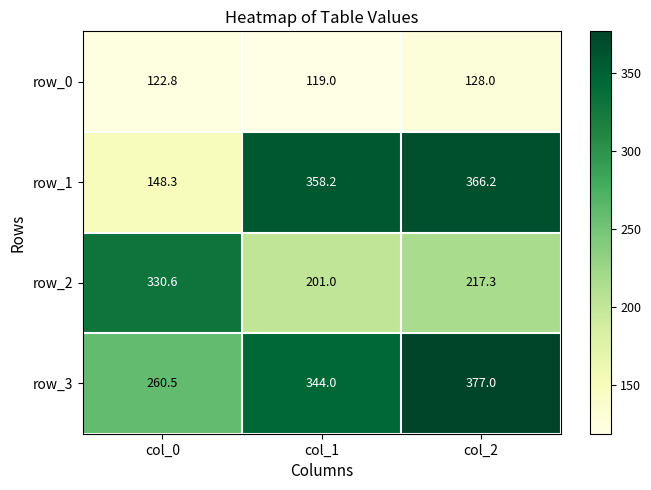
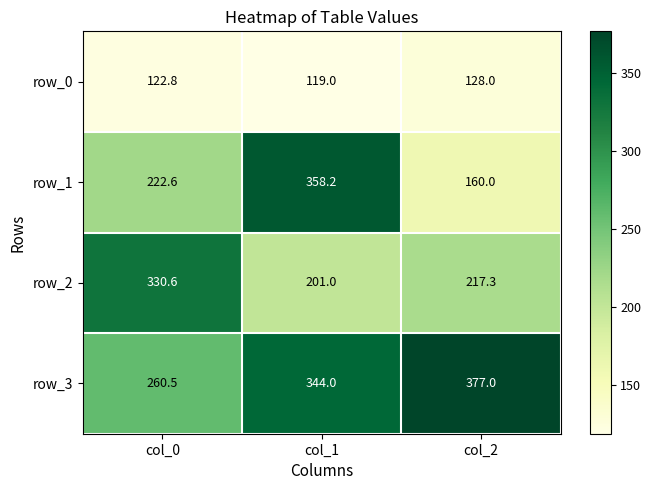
  {
    "row_0": {
      "col_0": 122.8,
      "col_1": 119.0,
      "col_2": 128.0
    },
    "row_1": {
-     "col_0": 148.3,
+     "col_0": 222.6,
      "col_1": 358.2,
-     "col_2": 366.2
+     "col_2": 160.0
    },
    "row_2": {
      "col_0": 330.6,
      "col_1": 201.0,
      "col_2": 217.3
    },
    "row_3": {
      "col_0": 260.5,
      "col_1": 344.0,
      "col_2": 377.0
    }
  }
